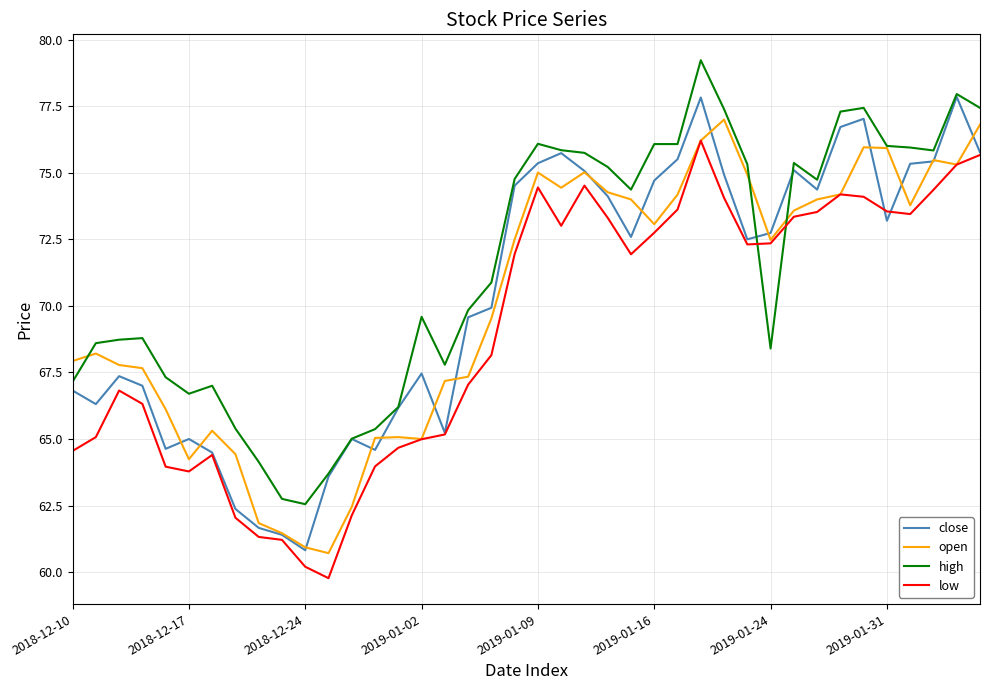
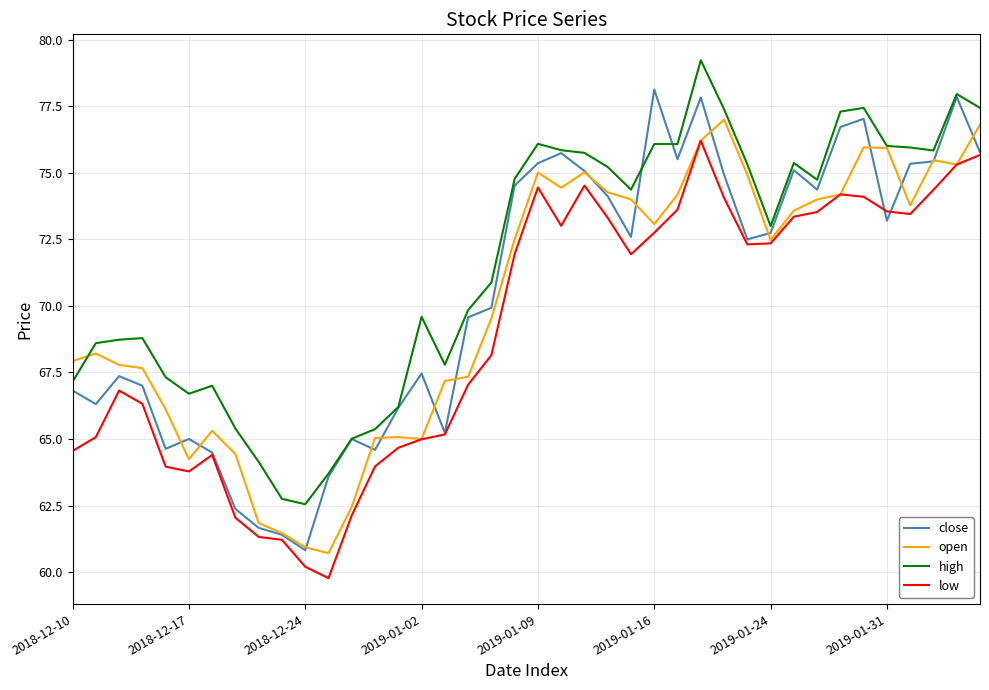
  {
    "close": {
      "2018-12-10": 66.8,
      "2018-12-17": 65.0,
      "2018-12-24": 60.8,
      "2019-01-02": 67.5,
      "2019-01-09": 75.4,
-     "2019-01-16": 74.7,
+     "2019-01-16": 78.1,
      "2019-01-24": 72.7,
      "2019-01-31": 73.2
    },
    "open": {
      "2018-12-10": 67.9,
      "2018-12-17": 64.2,
      "2018-12-24": 60.9,
      "2019-01-09": 75.0,
      "2019-01-16": 73.1,
      "2019-01-24": 72.5
    },
    "high": {
      "2018-12-10": 67.2,
      "2018-12-17": 66.7,
      "2018-12-24": 62.6,
      "2019-01-02": 69.6,
      "2019-01-09": 76.1,
      "2019-01-16": 76.1,
-     "2019-01-24": 68.4
+     "2019-01-24": 73.0
    },
    "low": {
      "2018-12-10": 64.6,
      "2018-12-17": 63.8,
      "2018-12-24": 60.2,
      "2019-01-09": 74.5,
      "2019-01-16": 72.8,
      "2019-01-24": 72.4,
      "2019-01-31": 73.6
    }
  }
